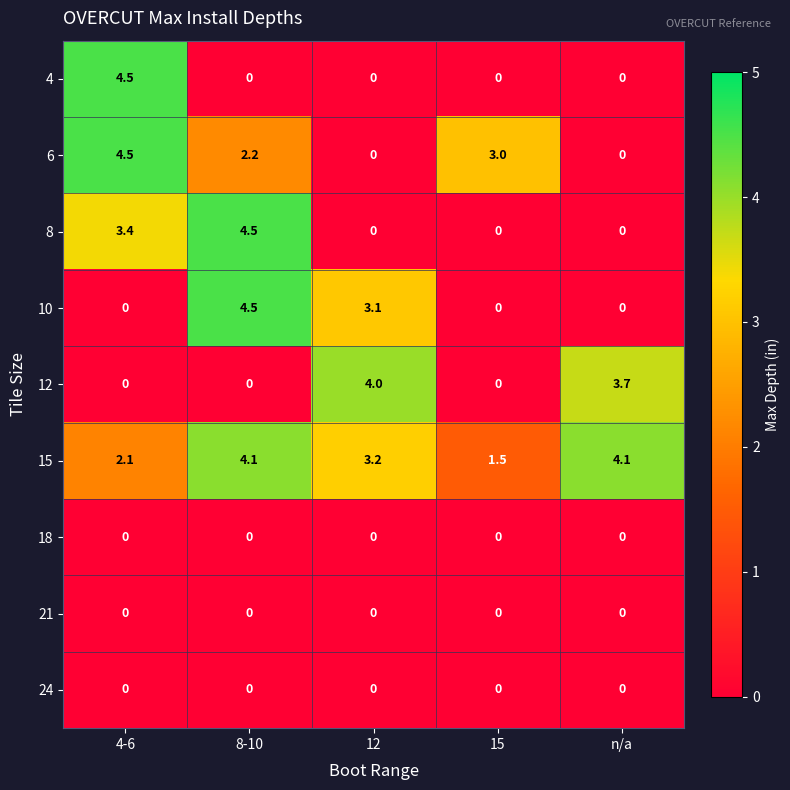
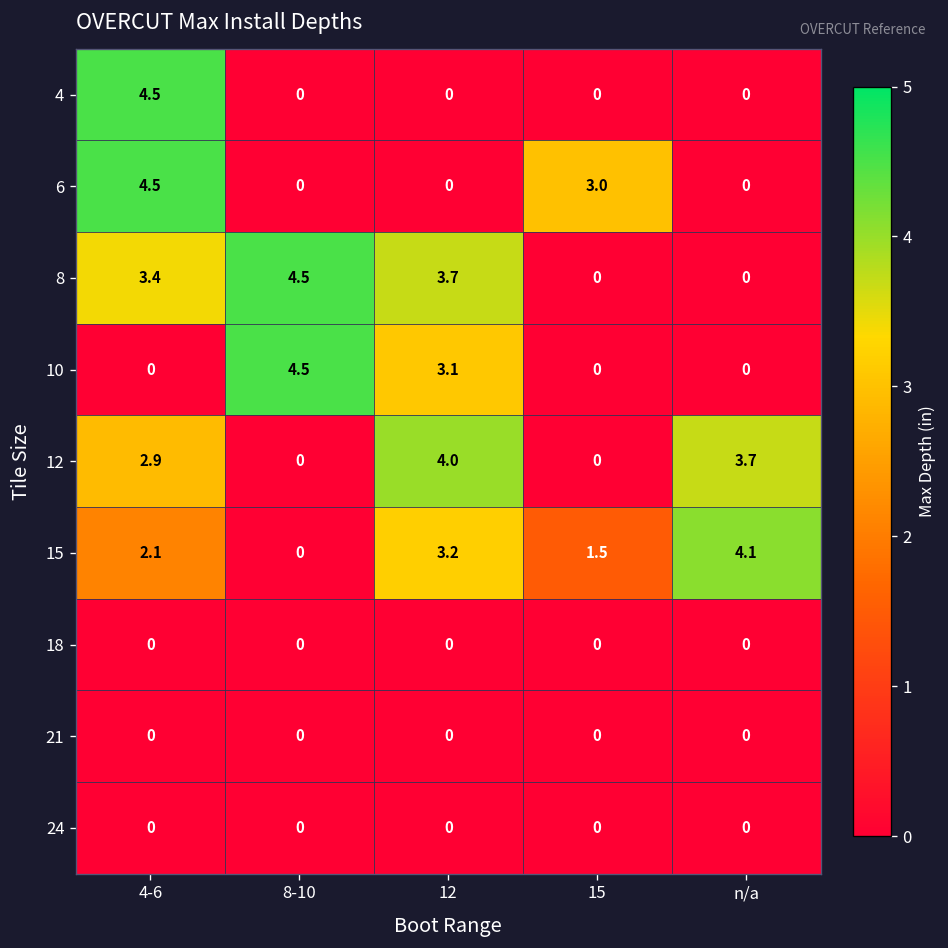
  {
    "4": {
      "4-6": 4.5,
      "8-10": 0,
      "12": 0,
      "15": 0,
      "n/a": 0
    },
    "6": {
      "4-6": 4.5,
-     "8-10": 2.2,
+     "8-10": 0,
      "12": 0,
      "15": 3.0,
      "n/a": 0
    },
    "8": {
      "4-6": 3.4,
      "8-10": 4.5,
-     "12": 0,
+     "12": 3.7,
      "15": 0,
      "n/a": 0
    },
    "10": {
      "4-6": 0,
      "8-10": 4.5,
      "12": 3.1,
      "15": 0,
      "n/a": 0
    },
    "12": {
-     "4-6": 0,
+     "4-6": 2.9,
      "8-10": 0,
      "12": 4.0,
      "15": 0,
      "n/a": 3.7
    },
    "15": {
      "4-6": 2.1,
-     "8-10": 4.1,
+     "8-10": 0,
      "12": 3.2,
      "15": 1.5,
      "n/a": 4.1
    },
    "18": {
      "4-6": 0,
      "8-10": 0,
      "12": 0,
      "15": 0,
      "n/a": 0
    },
    "21": {
      "4-6": 0,
      "8-10": 0,
      "12": 0,
      "15": 0,
      "n/a": 0
    },
    "24": {
      "4-6": 0,
      "8-10": 0,
      "12": 0,
      "15": 0,
      "n/a": 0
    }
  }
